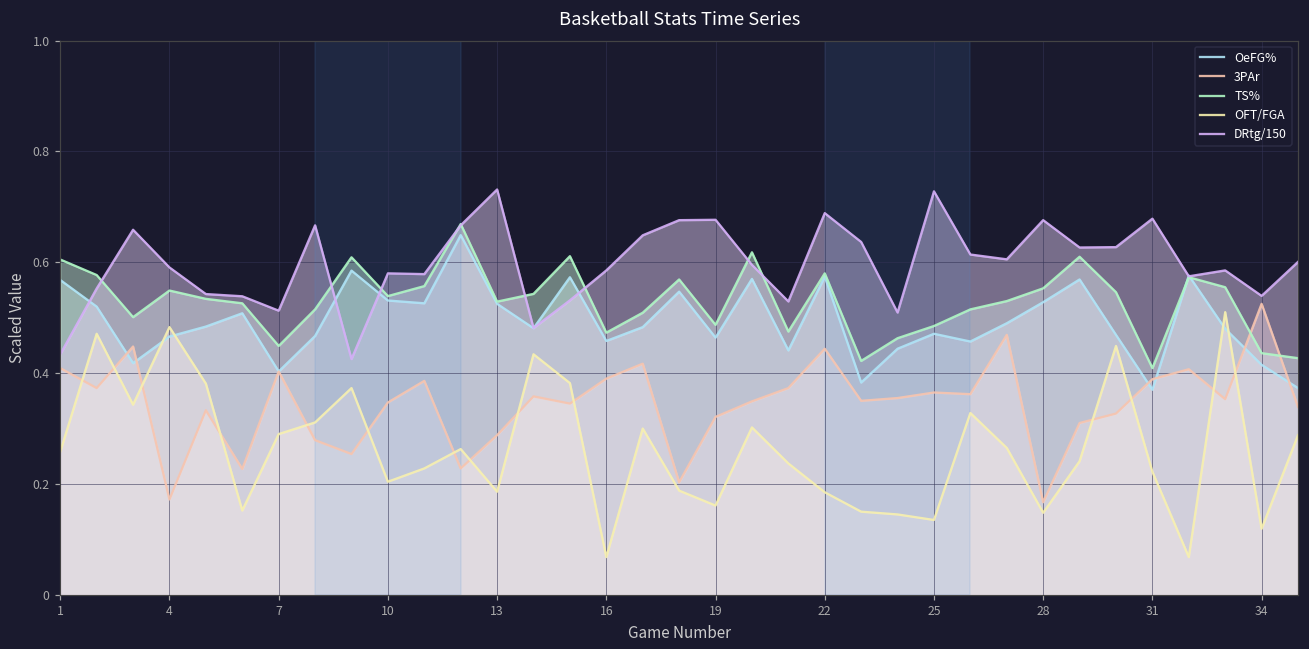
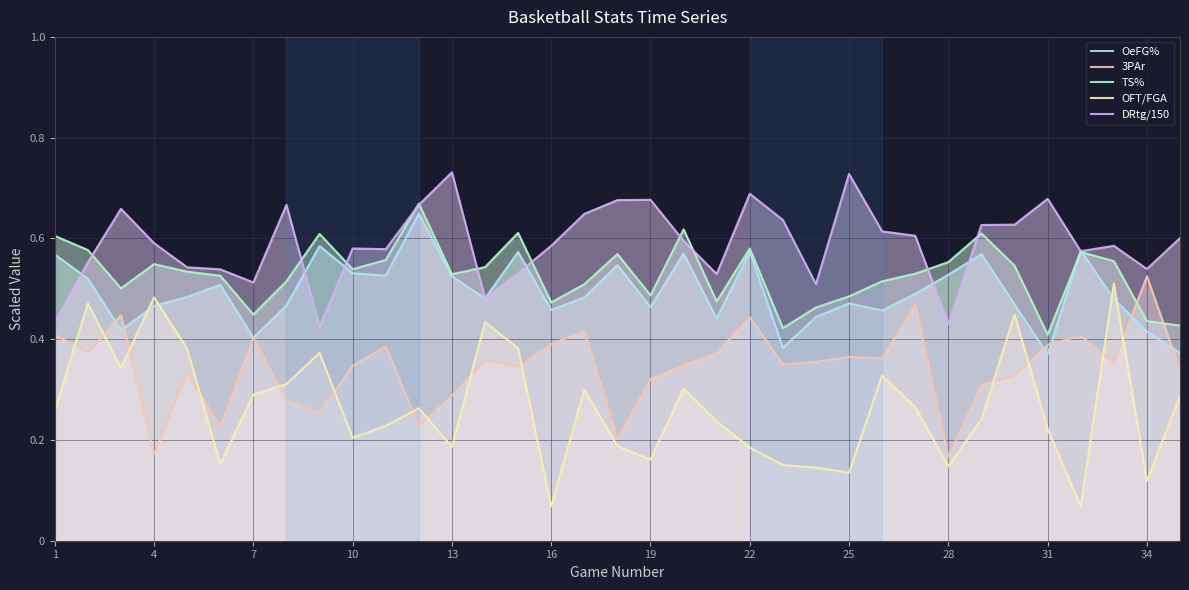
  {
    "DRtg/150": {
      "1": 0.43,
      "4": 0.59,
      "7": 0.51,
      "10": 0.58,
      "13": 0.73,
      "16": 0.59,
      "19": 0.68,
      "22": 0.69,
      "25": 0.73,
-     "28": 0.68,
+     "28": 0.43,
      "31": 0.68,
      "34": 0.54
    }
  }
